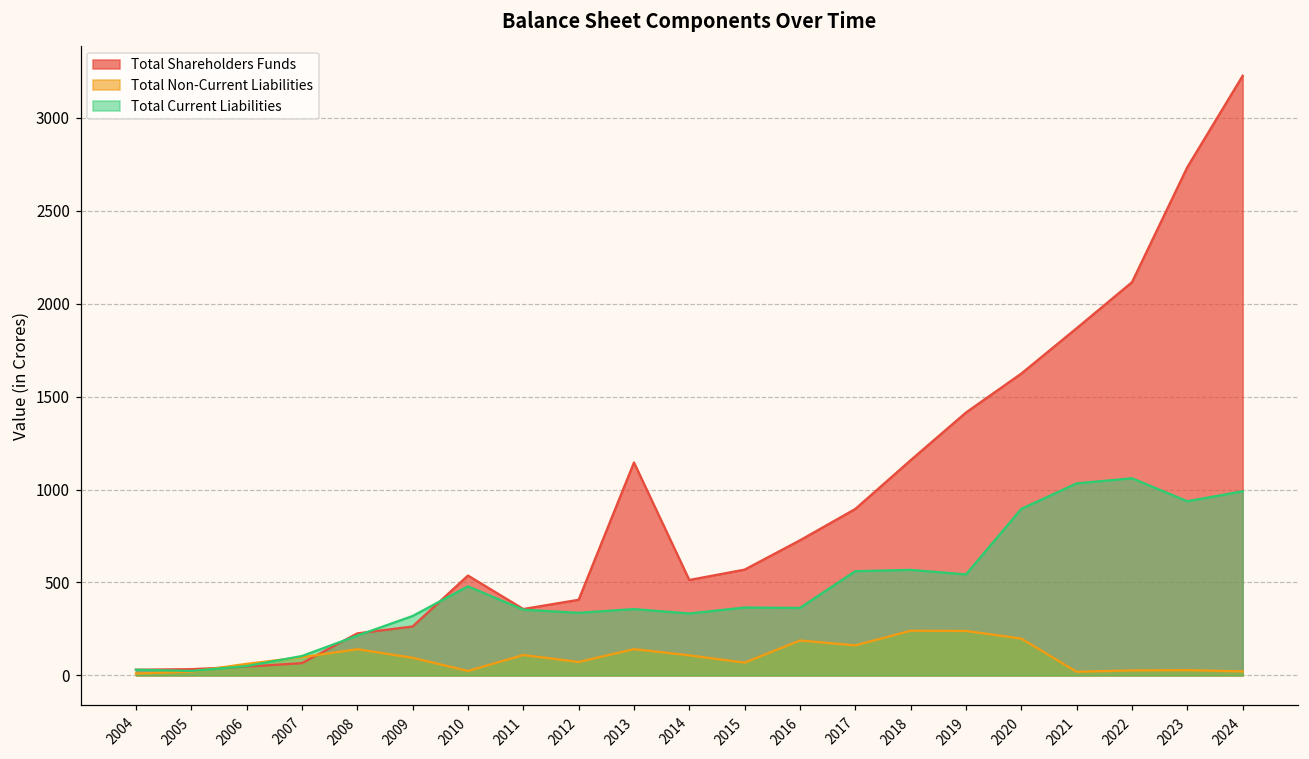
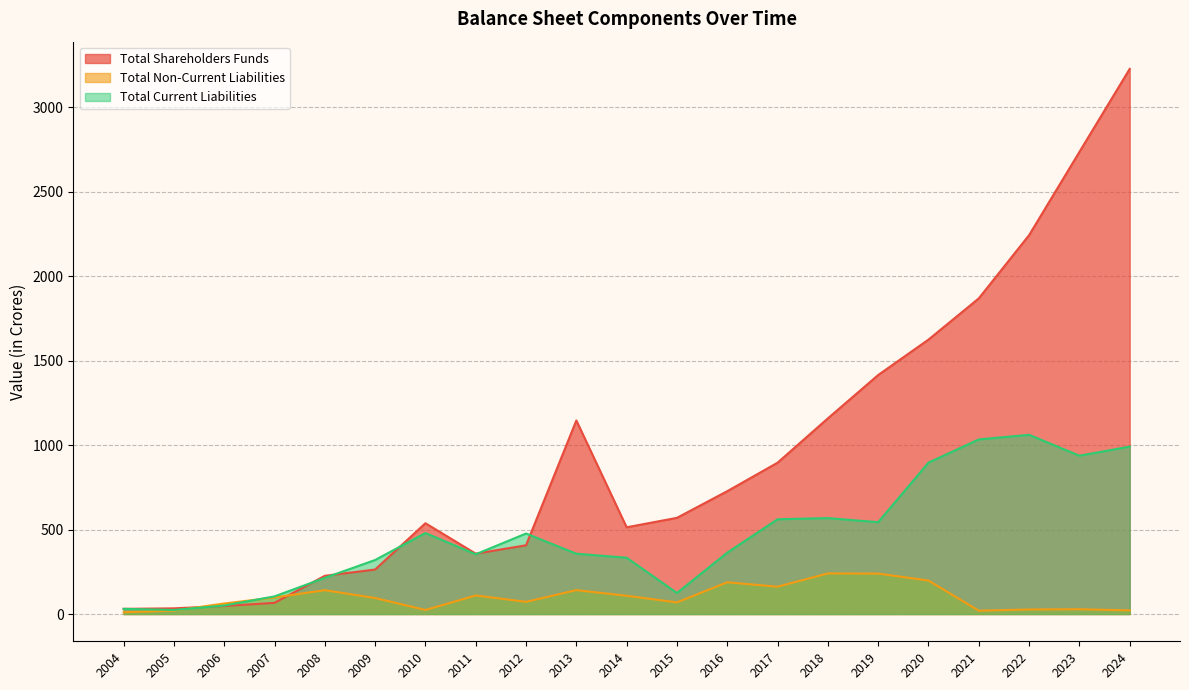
  {
    "Total Shareholders Funds": {
      "2007": 70,
      "2009": 260,
      "2010": 540,
      "2012": 410,
      "2013": 1150,
      "2014": 510,
      "2015": 570,
      "2016": 730,
      "2017": 900,
      "2018": 1160,
      "2019": 1410,
      "2020": 1620,
      "2021": 1870,
-     "2022": 2120,
+     "2022": 2240,
      "2023": 2730,
      "2024": 3230
    },
    "Total Non-Current Liabilities": {
      "2004": 10,
      "2008": 140,
      "2009": 90,
      "2010": 20,
      "2011": 110,
      "2012": 70,
      "2013": 140,
      "2014": 110,
      "2015": 70,
      "2016": 190,
      "2017": 160,
      "2018": 240,
      "2019": 240,
      "2020": 200,
      "2021": 20,
      "2022": 30,
      "2023": 30,
      "2024": 20
    },
    "Total Current Liabilities": {
      "2009": 320,
      "2010": 480,
-     "2012": 340,
+     "2012": 480,
      "2013": 360,
      "2014": 330,
-     "2015": 370,
+     "2015": 120,
      "2016": 360,
      "2017": 560,
      "2018": 570,
      "2019": 540,
      "2020": 900,
      "2021": 1030,
      "2022": 1060,
      "2023": 940,
      "2024": 990
    }
  }
